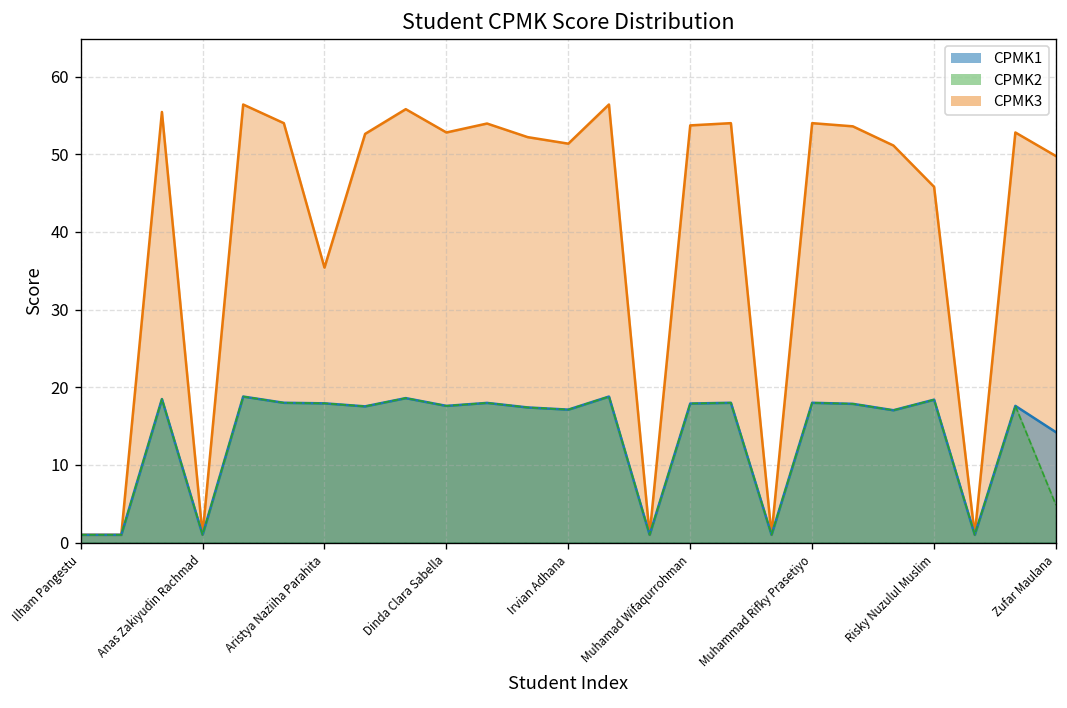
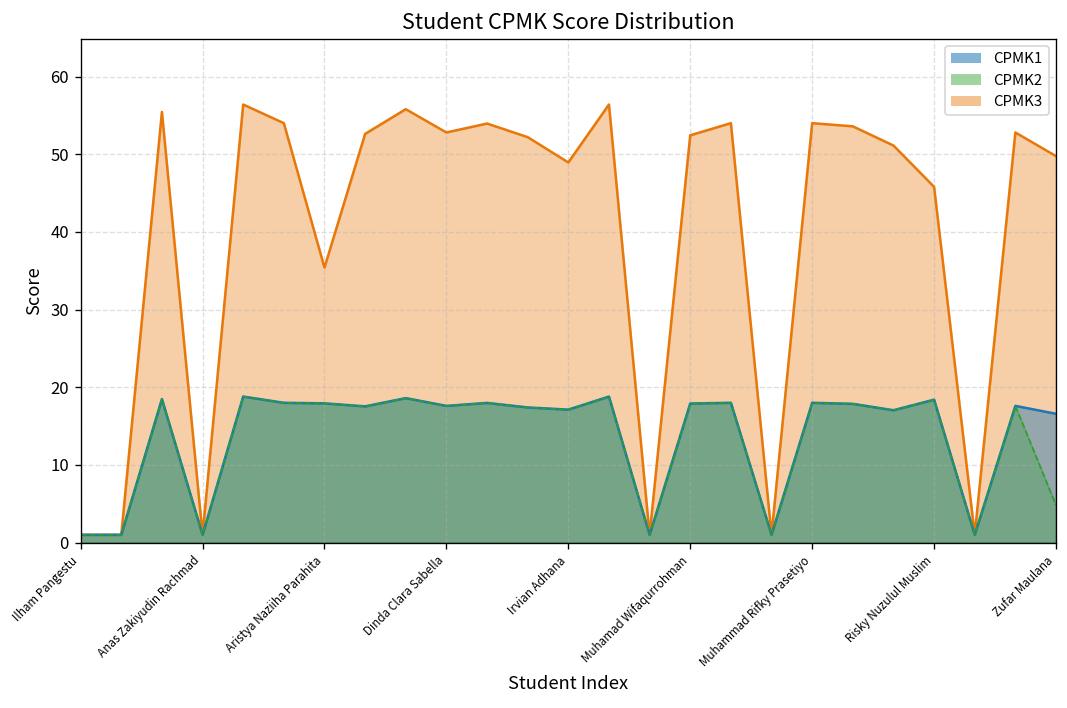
  {
    "CPMK3": {
      "Aristya Naziiha Parahita": 35,
      "Dinda Clara Sabella": 53,
-     "Irvian Adhana": 51,
-     "Muhamad Wifaqurrohman": 54,
+     "Irvian Adhana": 49,
+     "Muhamad Wifaqurrohman": 52,
      "Muhammad Rifky Prasetiyo": 54,
      "Risky Nuzulul Muslim": 46,
      "Zufar Maulana": 50
    },
    "CPMK1": {
-     "Zufar Maulana": 14
+     "Zufar Maulana": 17
    },
    "CPMK2": {
      "Zufar Maulana": 5
    }
  }
